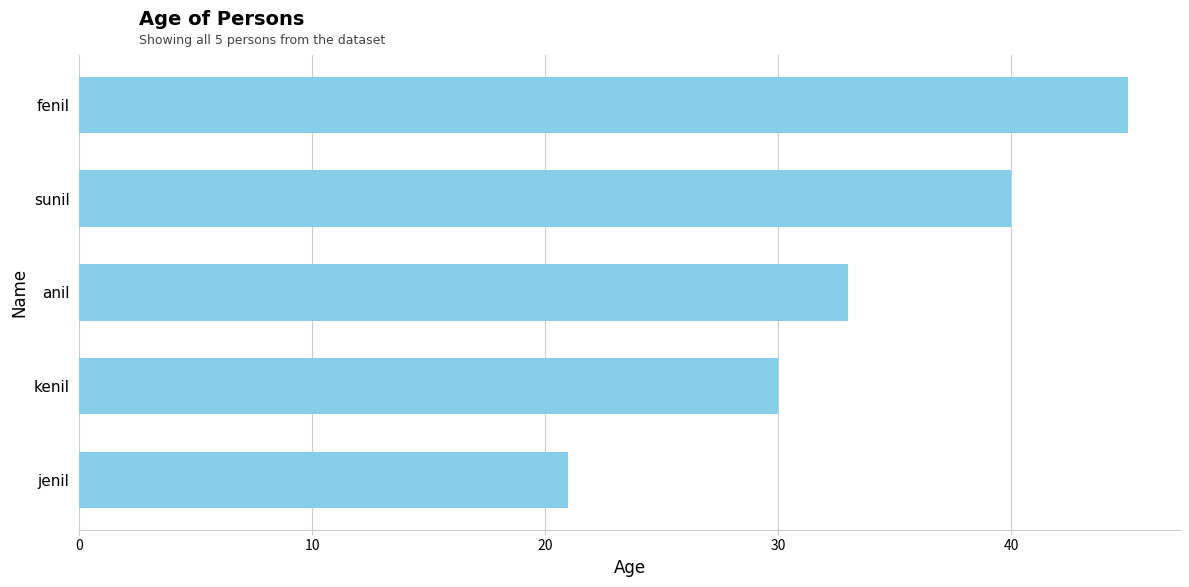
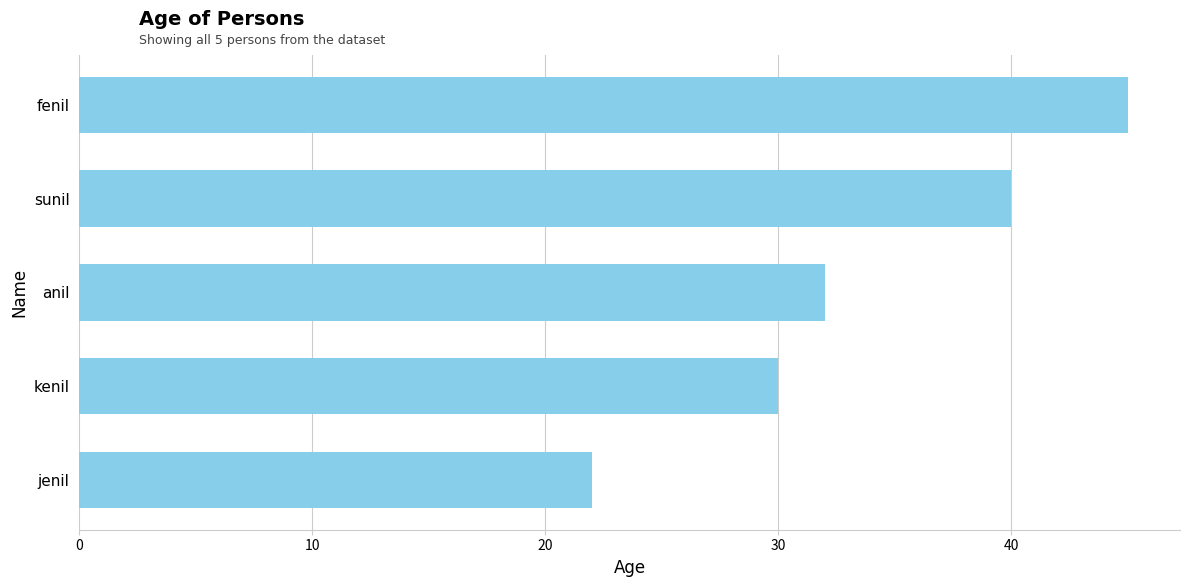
  {
    "fenil": 45,
    "sunil": 40,
-   "anil": 33,
+   "anil": 32,
    "kenil": 30,
-   "jenil": 21
+   "jenil": 22
  }
